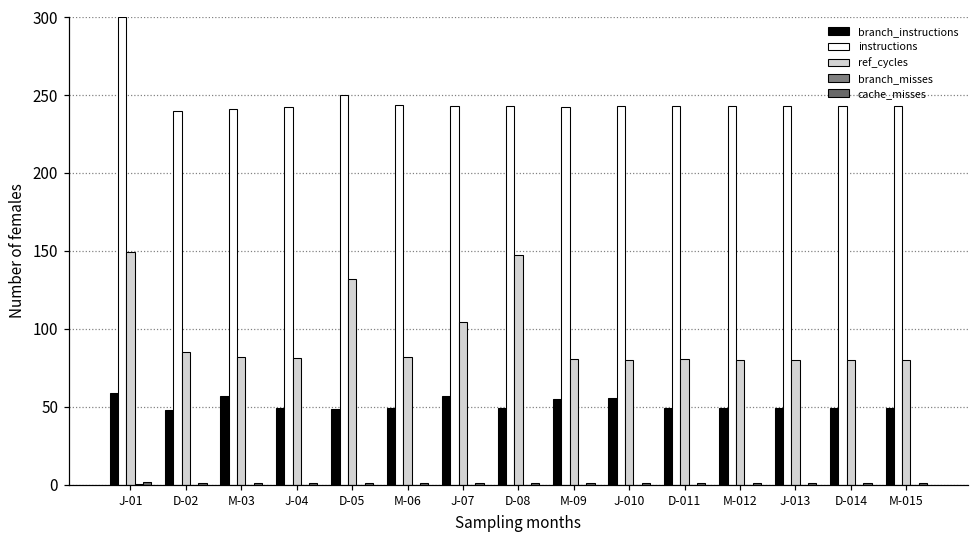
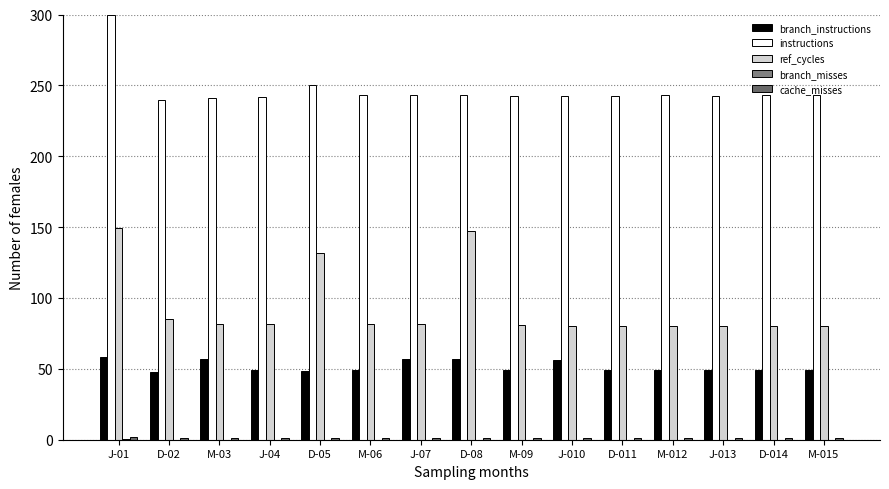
  {
    "branch_instructions": {
      "J-01": 59,
      "D-02": 48,
      "M-03": 57,
      "J-04": 49,
      "D-05": 49,
      "M-06": 49,
      "J-07": 57,
-     "D-08": 49,
-     "M-09": 55,
+     "D-08": 57,
+     "M-09": 49,
      "J-010": 56,
      "D-011": 49,
      "M-012": 49,
      "J-013": 49,
      "D-014": 49,
      "M-015": 49
    },
    "instructions": {
      "J-01": 300,
      "D-02": 240,
      "M-03": 241,
      "J-04": 242,
      "D-05": 250,
      "M-06": 243,
      "J-07": 243,
      "D-08": 243,
      "M-09": 243,
      "J-010": 243,
      "D-011": 243,
      "M-012": 243,
      "J-013": 243,
      "D-014": 243,
      "M-015": 243
    },
    "ref_cycles": {
      "J-01": 149,
      "D-02": 85,
      "M-03": 82,
      "J-04": 81,
      "D-05": 132,
      "M-06": 82,
-     "J-07": 104,
+     "J-07": 81,
      "D-08": 147,
      "M-09": 81,
      "J-010": 80,
      "D-011": 81,
      "M-012": 80,
      "J-013": 80,
      "D-014": 80,
      "M-015": 80
    }
  }
